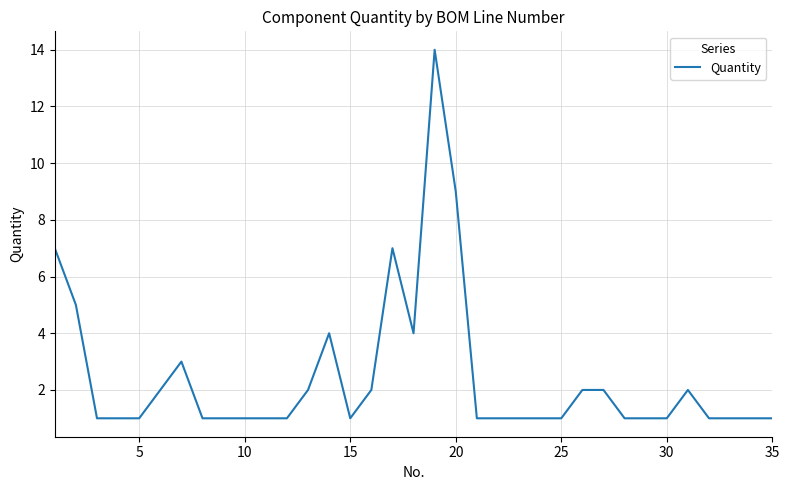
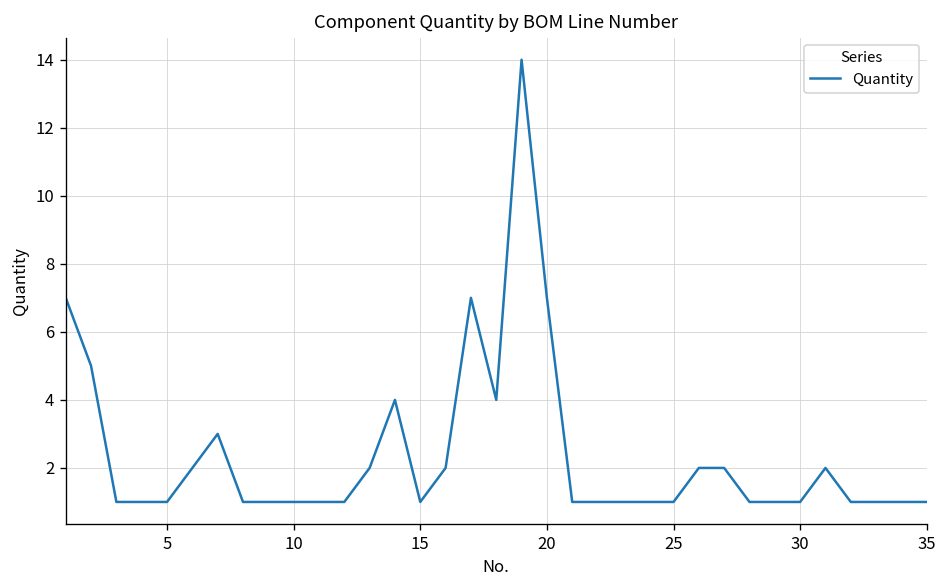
  {
    "5": 1,
    "10": 1,
    "15": 1,
-   "20": 9,
+   "20": 7,
    "25": 1,
    "30": 1,
    "35": 1
  }
